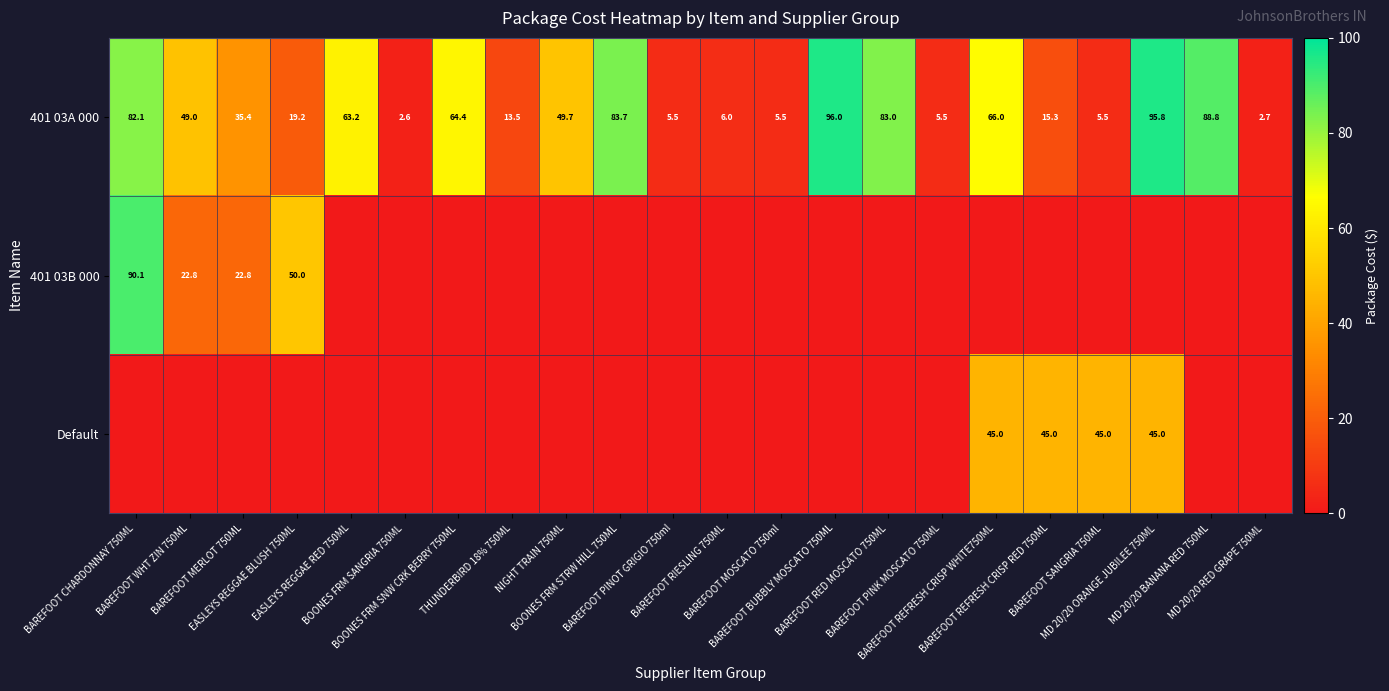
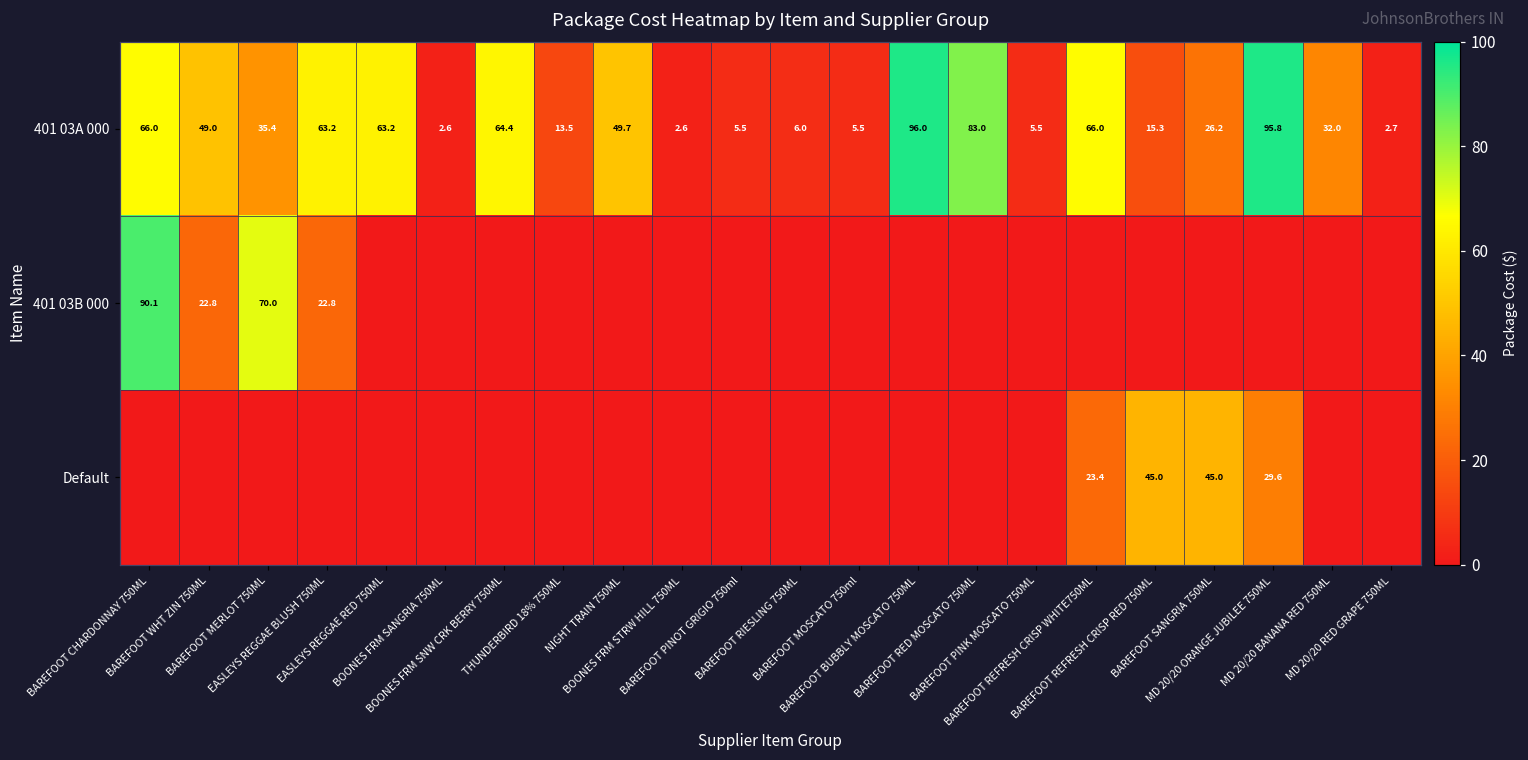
  {
    "401 03A 000": {
-     "BAREFOOT CHARDONNAY 750ML": 82.1,
+     "BAREFOOT CHARDONNAY 750ML": 66.0,
      "BAREFOOT WHT ZIN 750ML": 49.0,
      "BAREFOOT MERLOT 750ML": 35.4,
-     "EASLEYS REGGAE BLUSH 750ML": 19.2,
+     "EASLEYS REGGAE BLUSH 750ML": 63.2,
      "EASLEYS REGGAE RED 750ML": 63.2,
      "BOONES FRM SANGRIA 750ML": 2.6,
      "BOONES FRM SNW CRK BERRY 750ML": 64.4,
      "THUNDERBIRD 18% 750ML": 13.5,
      "NIGHT TRAIN 750ML": 49.7,
-     "BOONES FRM STRW HILL 750ML": 83.7,
+     "BOONES FRM STRW HILL 750ML": 2.6,
      "BAREFOOT PINOT GRIGIO 750ml": 5.5,
      "BAREFOOT RIESLING 750ML": 6.0,
      "BAREFOOT MOSCATO 750ml": 5.5,
      "BAREFOOT BUBBLY MOSCATO 750ML": 96.0,
      "BAREFOOT RED MOSCATO 750ML": 83.0,
      "BAREFOOT PINK MOSCATO 750ML": 5.5,
      "BAREFOOT REFRESH CRISP WHITE750ML": 66.0,
      "BAREFOOT REFRESH CRISP RED 750ML": 15.3,
-     "BAREFOOT SANGRIA 750ML": 5.5,
+     "BAREFOOT SANGRIA 750ML": 26.2,
      "MD 20/20 ORANGE JUBILEE 750ML": 95.8,
-     "MD 20/20 BANANA RED 750ML": 88.8,
+     "MD 20/20 BANANA RED 750ML": 32.0,
      "MD 20/20 RED GRAPE 750ML": 2.7
    },
    "401 03B 000": {
      "BAREFOOT CHARDONNAY 750ML": 90.1,
      "BAREFOOT WHT ZIN 750ML": 22.8,
-     "BAREFOOT MERLOT 750ML": 22.8,
-     "EASLEYS REGGAE BLUSH 750ML": 50.0
+     "BAREFOOT MERLOT 750ML": 70.0,
+     "EASLEYS REGGAE BLUSH 750ML": 22.8
    },
    "Default": {
-     "BAREFOOT REFRESH CRISP WHITE750ML": 45.0,
+     "BAREFOOT REFRESH CRISP WHITE750ML": 23.4,
      "BAREFOOT REFRESH CRISP RED 750ML": 45.0,
      "BAREFOOT SANGRIA 750ML": 45.0,
-     "MD 20/20 ORANGE JUBILEE 750ML": 45.0
+     "MD 20/20 ORANGE JUBILEE 750ML": 29.6
    }
  }
